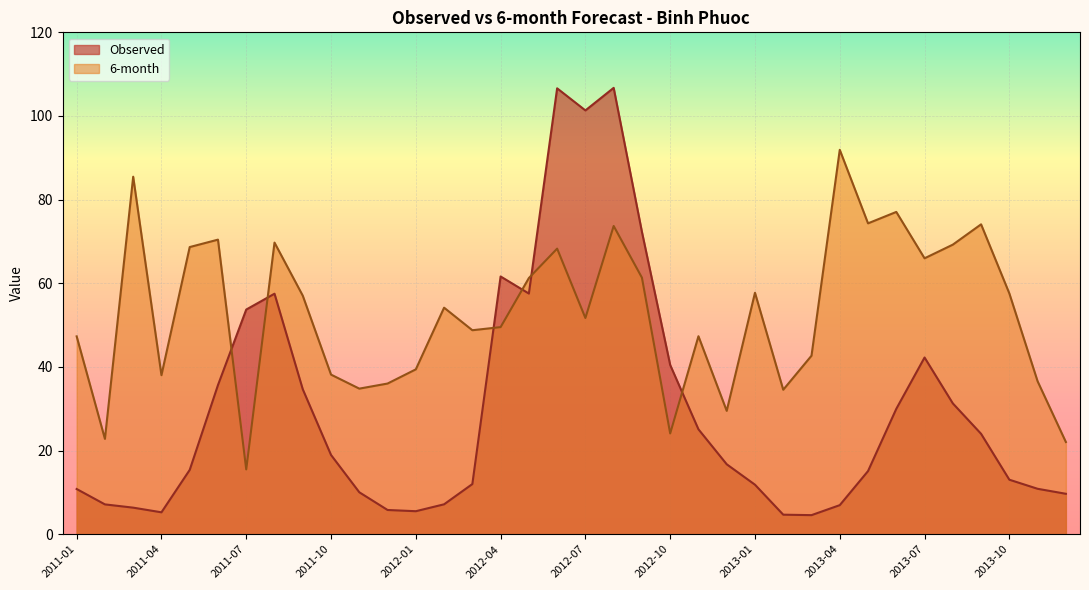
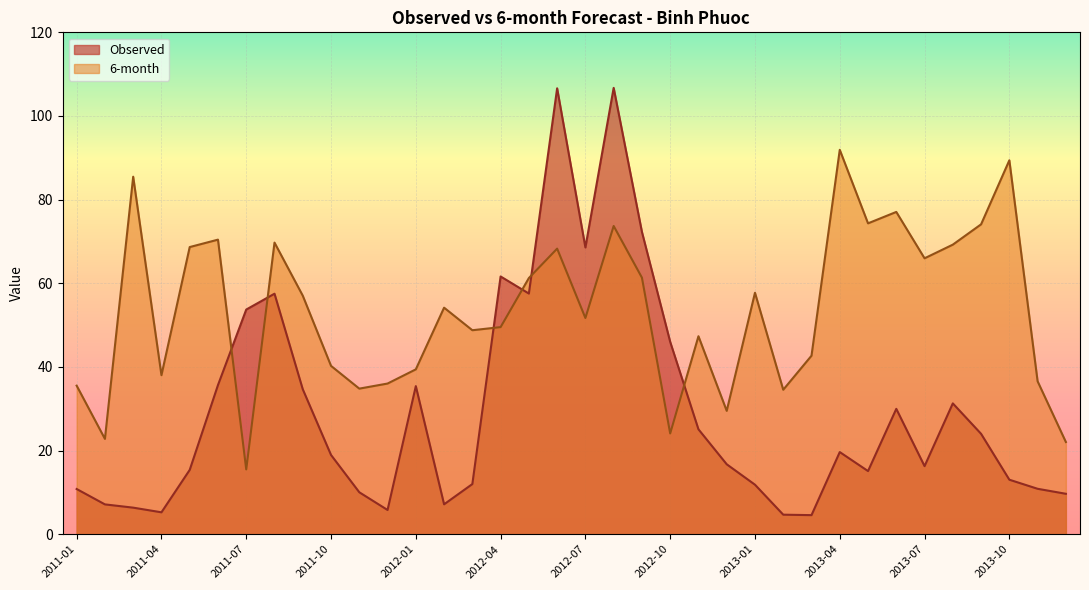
  {
    "Observed": {
      "2011-01": 11,
      "2011-04": 5,
      "2011-07": 54,
      "2011-10": 19,
-     "2012-01": 6,
+     "2012-01": 35,
      "2012-04": 62,
-     "2012-07": 101,
-     "2012-10": 40,
+     "2012-07": 69,
+     "2012-10": 46,
      "2013-01": 12,
-     "2013-04": 7,
-     "2013-07": 42,
+     "2013-04": 20,
+     "2013-07": 16,
      "2013-10": 13
    },
    "6-month": {
-     "2011-01": 47,
+     "2011-01": 36,
      "2011-04": 38,
      "2011-07": 15,
-     "2011-10": 38,
+     "2011-10": 40,
      "2012-01": 39,
      "2012-04": 50,
      "2012-07": 52,
      "2012-10": 24,
      "2013-01": 58,
      "2013-04": 92,
      "2013-07": 66,
-     "2013-10": 58
+     "2013-10": 89
    }
  }
